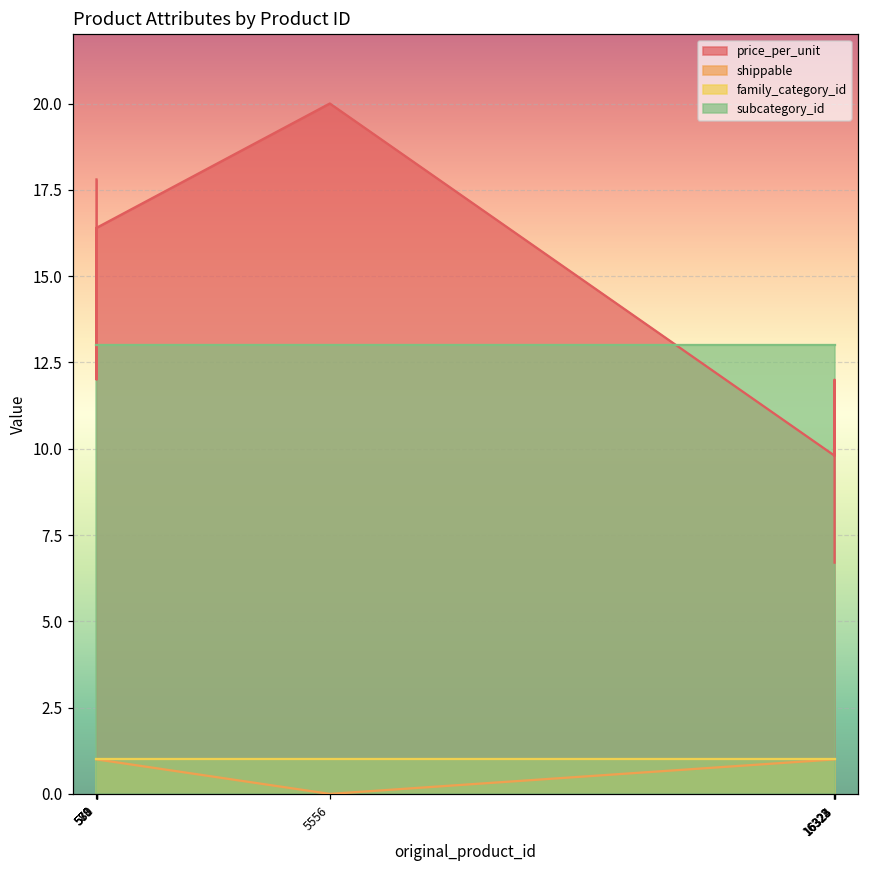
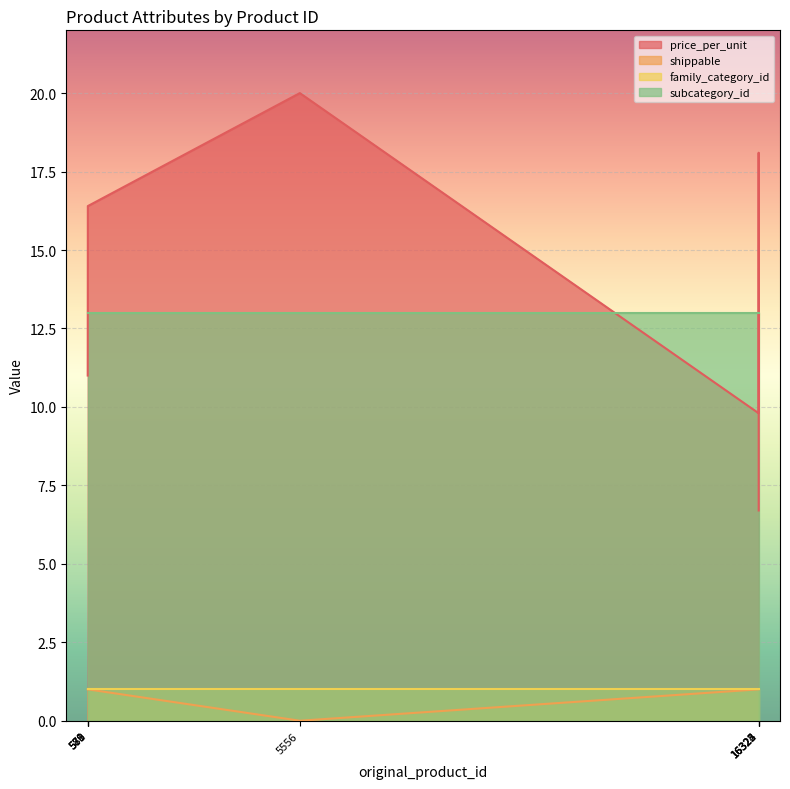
  {
    "price_per_unit": {
-     "578": 17.8,
+     "578": 11.0,
      "579": 12.0,
      "580": 14.0,
      "581": 16.4,
      "5556": 20.0,
      "16322": 9.8,
      "16323": 10.0,
-     "16324": 12.0,
+     "16324": 18.1,
      "16325": 6.7
    },
    "subcategory_id": {
      "578": 13.0,
      "579": 13.0,
      "580": 13.0,
      "581": 13.0,
      "5556": 13.0,
      "16322": 13.0,
      "16323": 13.0,
      "16324": 13.0,
      "16325": 13.0
    }
  }
